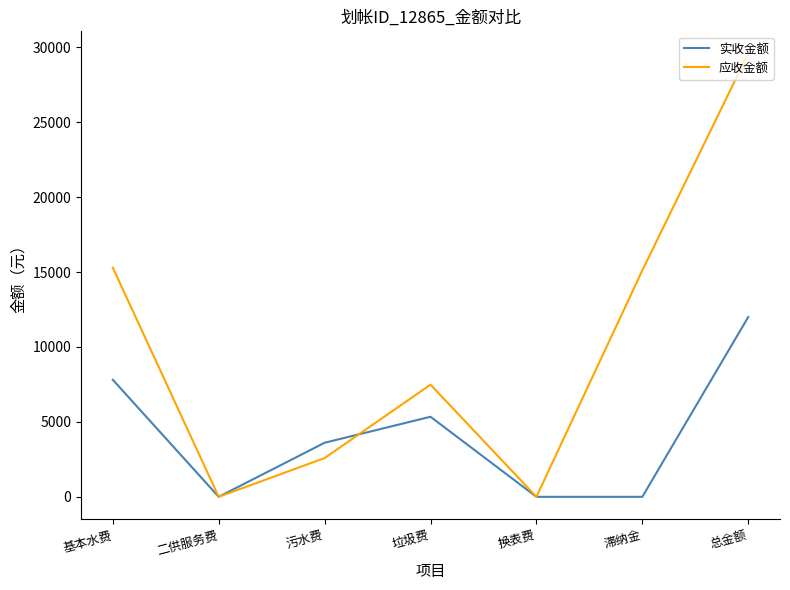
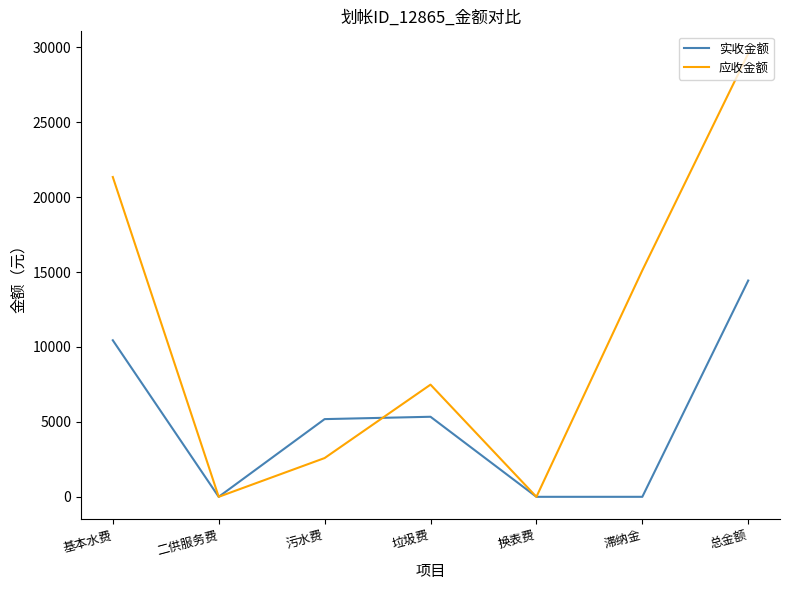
  {
    "实收金额": {
-     "基本水费": 7800,
-     "污水费": 3600,
+     "基本水费": 10400,
+     "污水费": 5200,
      "垃圾费": 5300,
      "滞纳金": 0,
-     "总金额": 12000
+     "总金额": 14400
    },
    "应收金额": {
-     "基本水费": 15300,
+     "基本水费": 21300,
      "污水费": 2600,
      "垃圾费": 7500,
      "滞纳金": 15100
    }
  }
